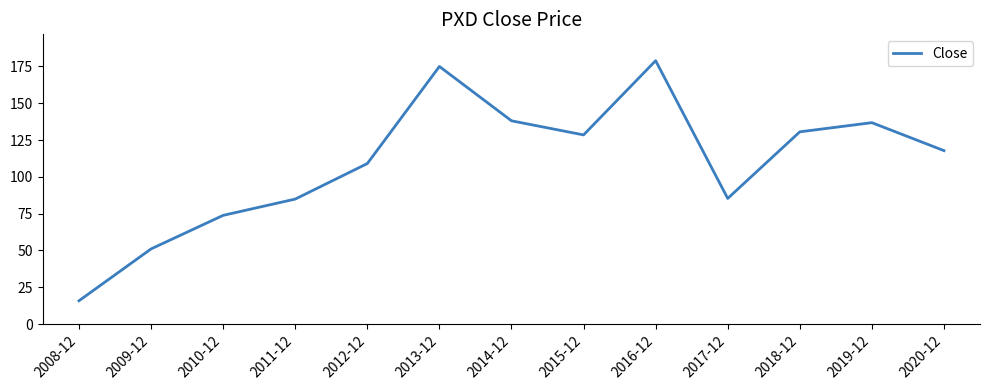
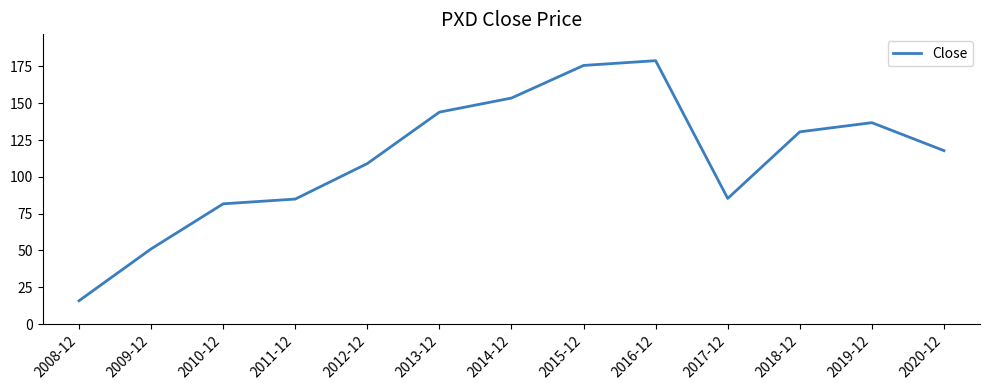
  {
    "2008-12": 16,
    "2009-12": 51,
-   "2010-12": 74,
+   "2010-12": 82,
    "2011-12": 85,
    "2012-12": 109,
-   "2013-12": 175,
-   "2014-12": 138,
-   "2015-12": 128,
+   "2013-12": 144,
+   "2014-12": 153,
+   "2015-12": 176,
    "2016-12": 179,
    "2017-12": 85,
    "2018-12": 131,
    "2019-12": 137,
    "2020-12": 118
  }
